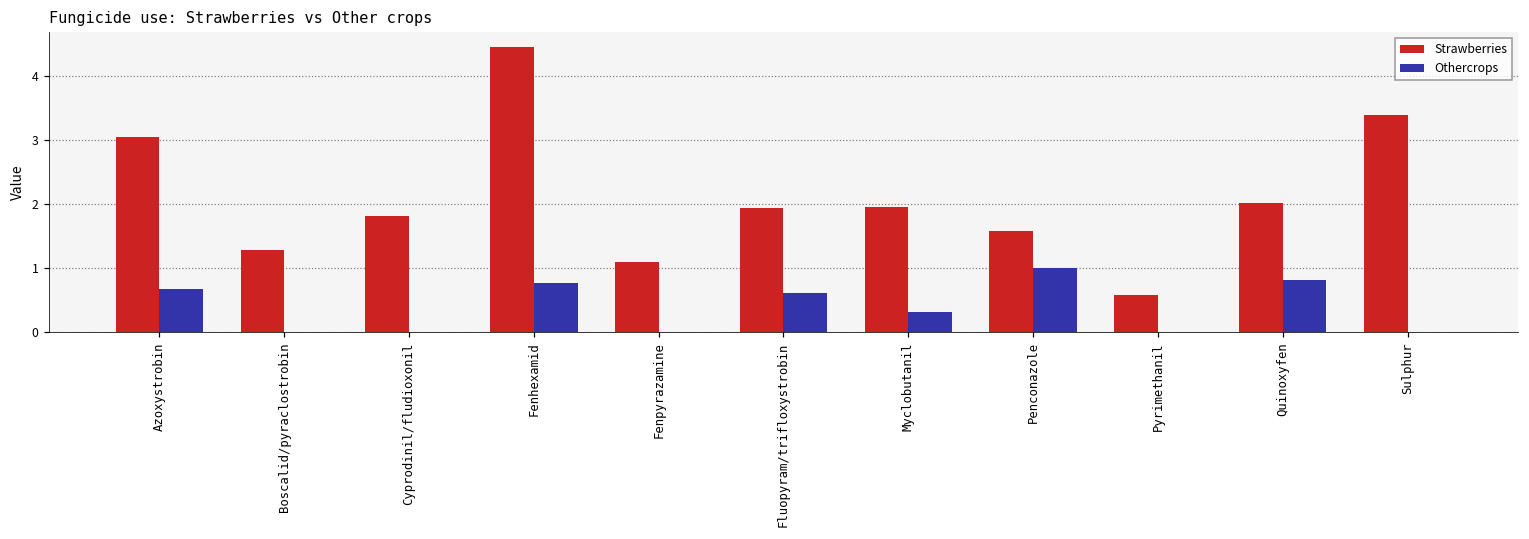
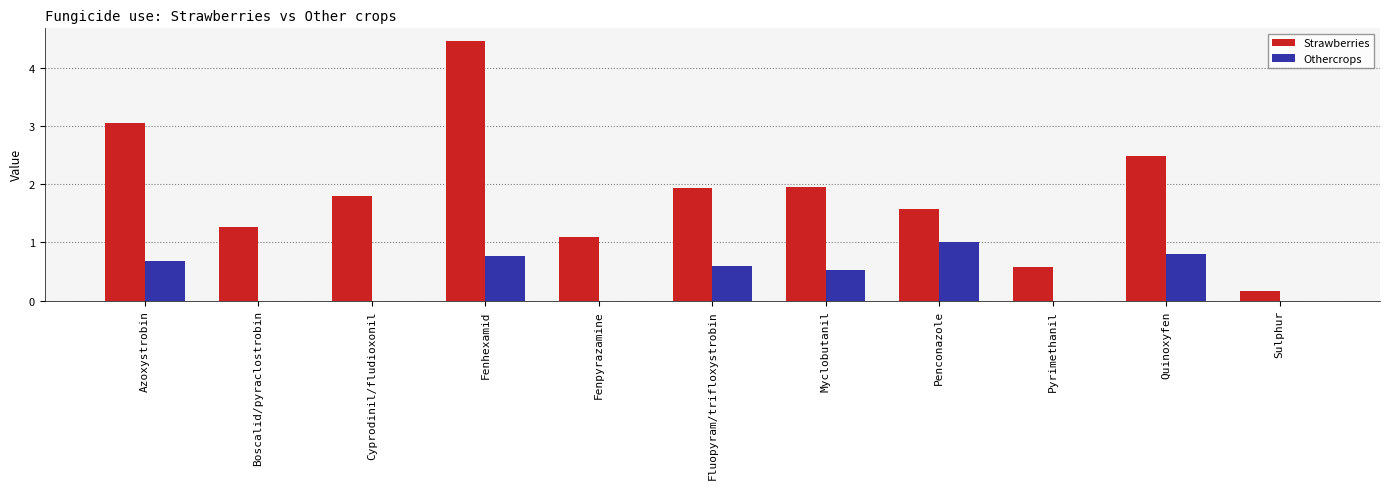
  {
    "Strawberries": {
      "Azoxystrobin": 3.0,
      "Boscalid/pyraclostrobin": 1.3,
      "Cyprodinil/fludioxonil": 1.8,
      "Fenhexamid": 4.5,
      "Fenpyrazamine": 1.1,
      "Fluopyram/trifloxystrobin": 1.9,
      "Myclobutanil": 1.9,
      "Penconazole": 1.6,
      "Pyrimethanil": 0.6,
-     "Quinoxyfen": 2.0,
-     "Sulphur": 3.4
+     "Quinoxyfen": 2.5,
+     "Sulphur": 0.2
    },
    "Othercrops": {
      "Azoxystrobin": 0.7,
      "Boscalid/pyraclostrobin": 0.0,
      "Cyprodinil/fludioxonil": 0.0,
      "Fenhexamid": 0.8,
      "Fenpyrazamine": 0.0,
      "Fluopyram/trifloxystrobin": 0.6,
-     "Myclobutanil": 0.3,
+     "Myclobutanil": 0.5,
      "Penconazole": 1.0,
      "Pyrimethanil": 0.0,
      "Quinoxyfen": 0.8,
      "Sulphur": 0.0
    }
  }
